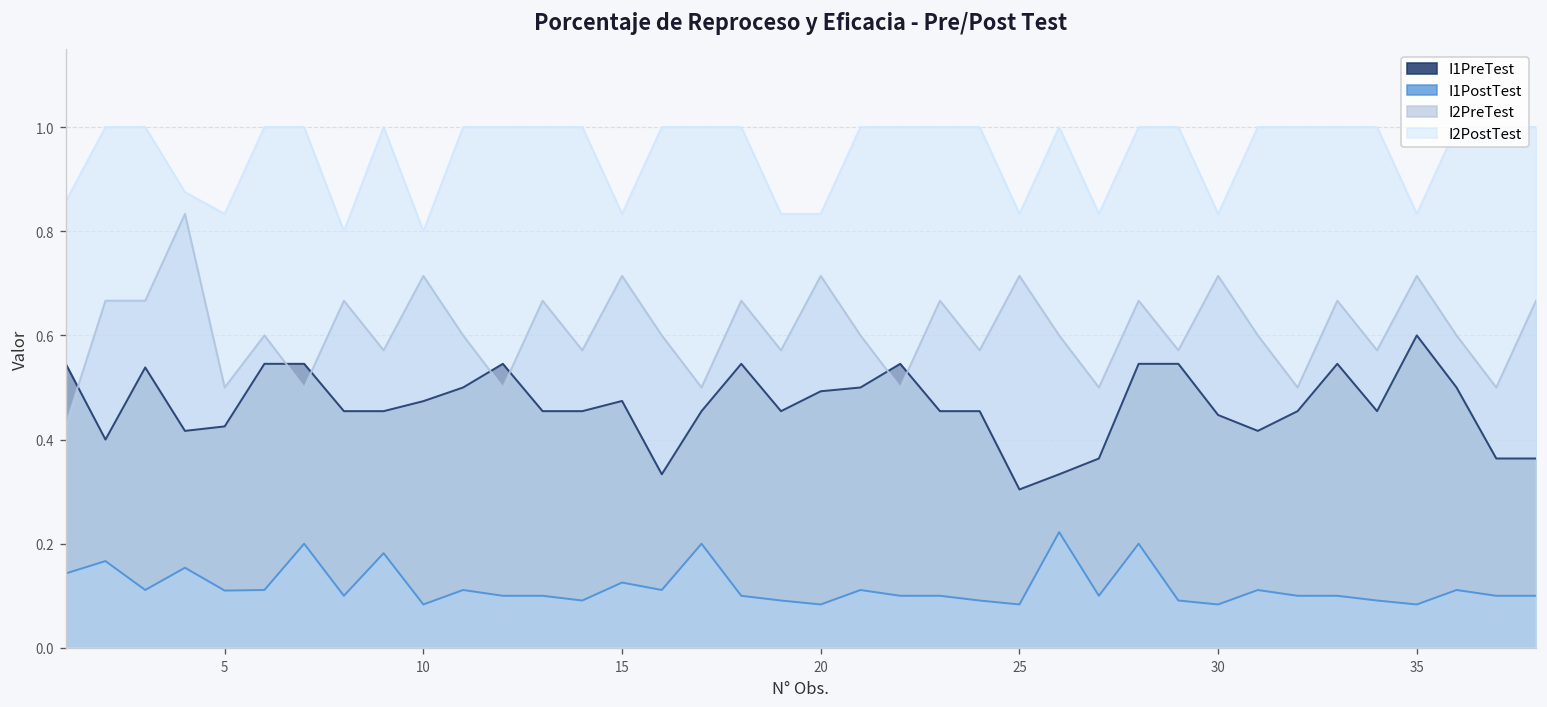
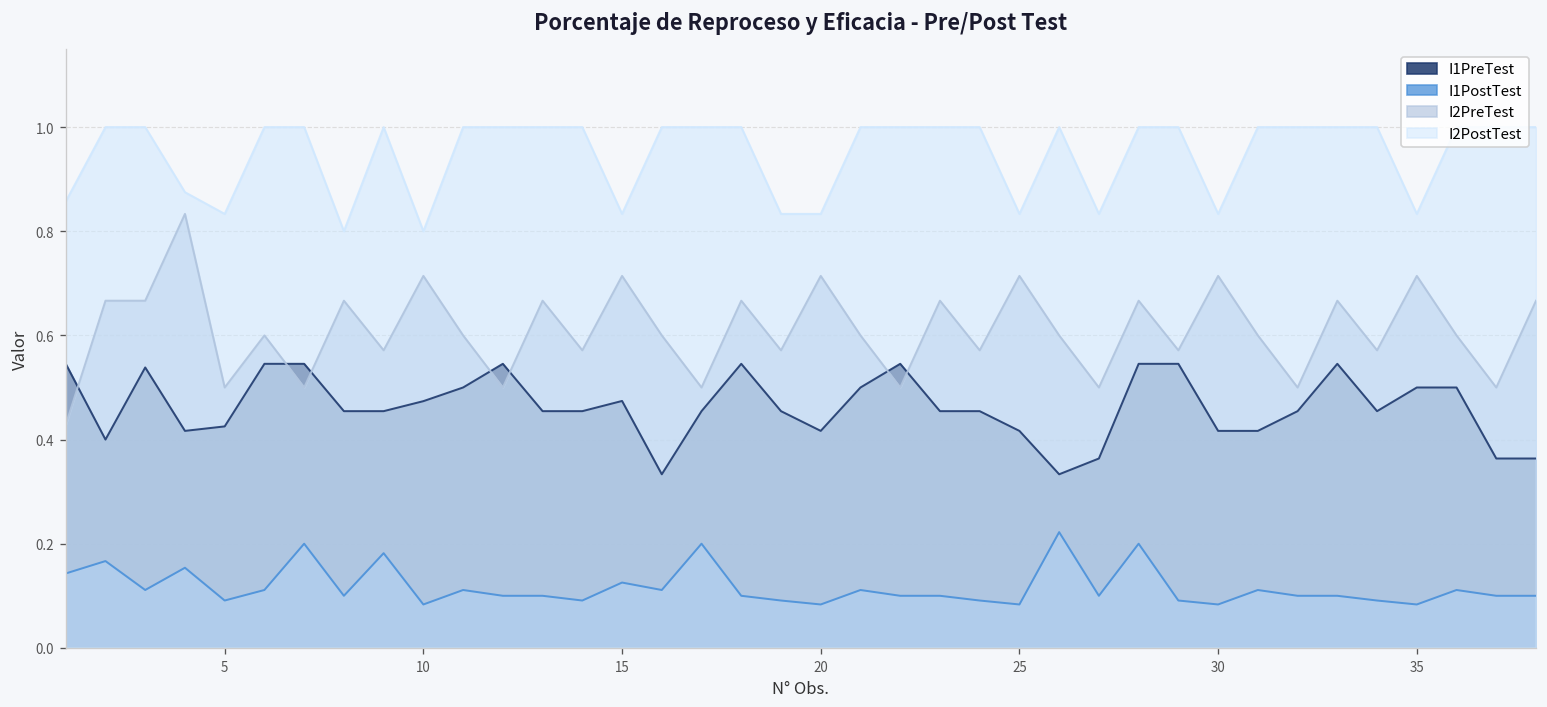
  {
    "I1PreTest": {
      "5": 0.43,
      "10": 0.47,
      "15": 0.47,
-     "20": 0.49,
-     "25": 0.30,
-     "30": 0.45,
-     "35": 0.6
+     "20": 0.42,
+     "25": 0.42,
+     "30": 0.42,
+     "35": 0.5
    },
    "I1PostTest": {
-     "5": 0.11,
+     "5": 0.09,
      "10": 0.08,
      "15": 0.13,
      "20": 0.08,
      "25": 0.08,
      "30": 0.08,
      "35": 0.08
    }
  }
